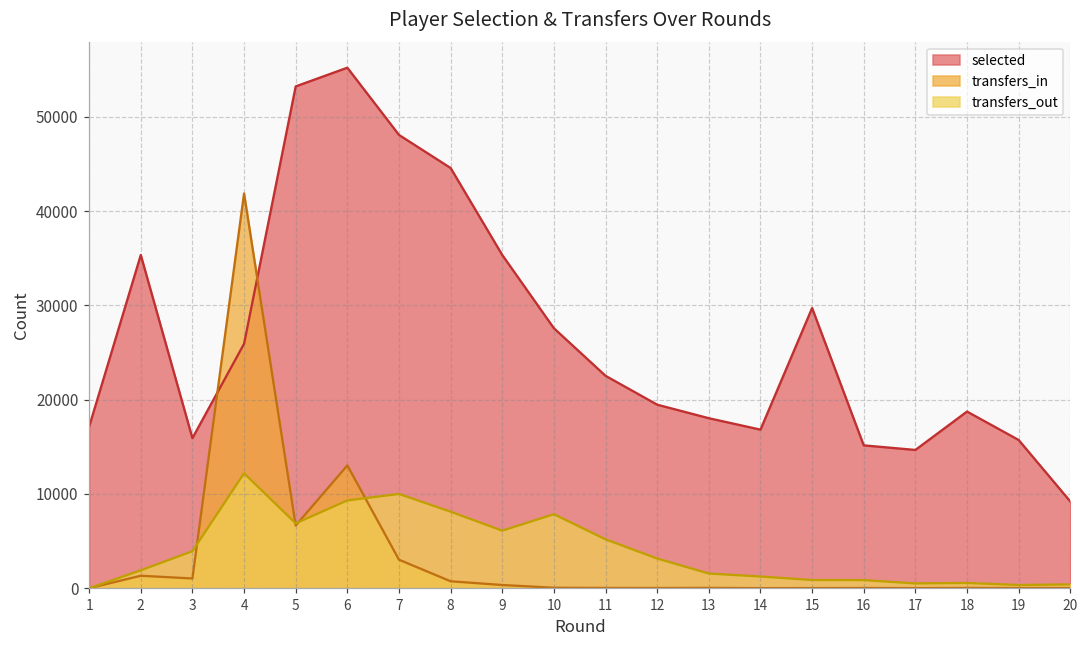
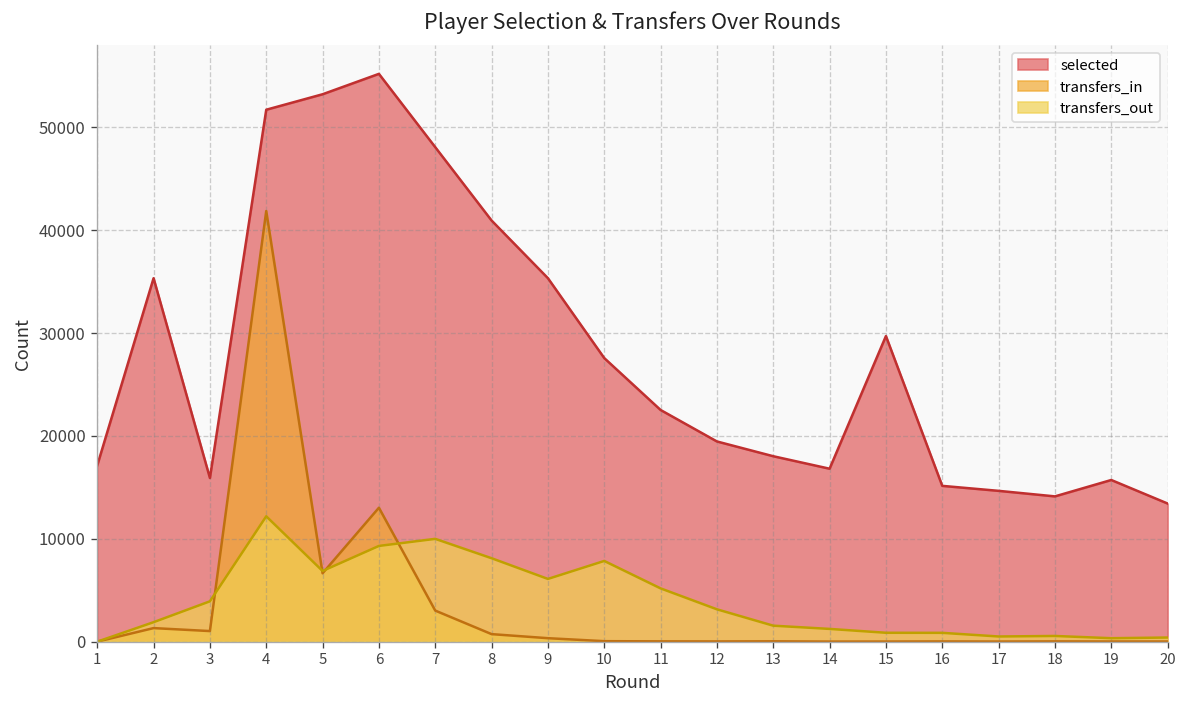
  {
    "selected": {
      "1": 17000,
      "2": 35000,
      "3": 16000,
-     "4": 26000,
+     "4": 52000,
      "5": 53000,
      "6": 55000,
      "7": 48000,
-     "8": 45000,
+     "8": 41000,
      "9": 35000,
      "10": 28000,
      "11": 23000,
      "12": 19000,
      "13": 18000,
      "14": 17000,
      "15": 30000,
      "16": 15000,
      "17": 15000,
-     "18": 19000,
+     "18": 14000,
      "19": 16000,
-     "20": 9000
+     "20": 13000
    }
  }
